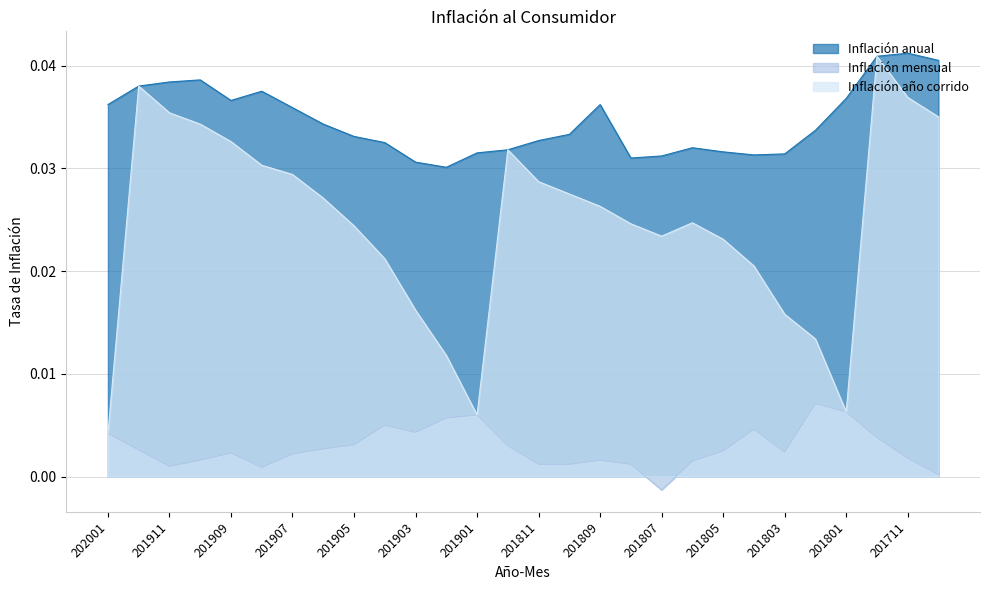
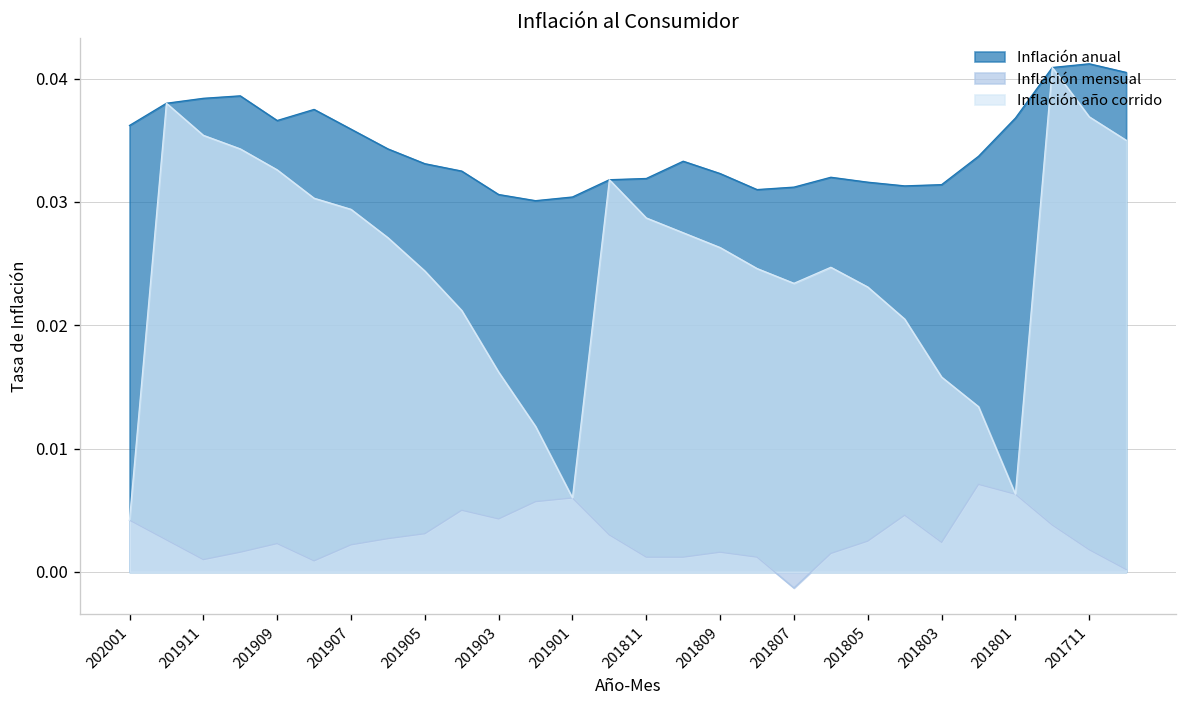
  {
    "Inflación anual": {
      "202001": 0.0362,
      "201911": 0.0384,
      "201909": 0.0366,
      "201907": 0.0359,
      "201905": 0.0331,
      "201903": 0.0306,
-     "201901": 0.0315,
-     "201811": 0.0327,
-     "201809": 0.0362,
+     "201901": 0.0304,
+     "201811": 0.0319,
+     "201809": 0.0323,
      "201807": 0.0312,
      "201805": 0.0316,
      "201803": 0.0314,
      "201801": 0.0368,
      "201711": 0.0412
    }
  }
